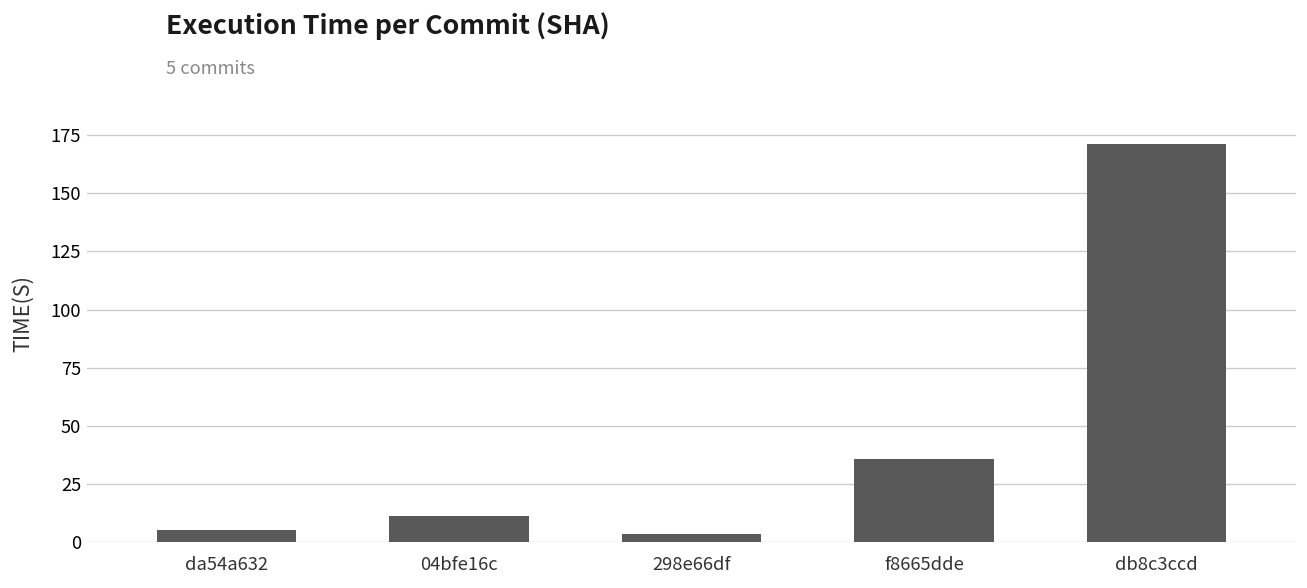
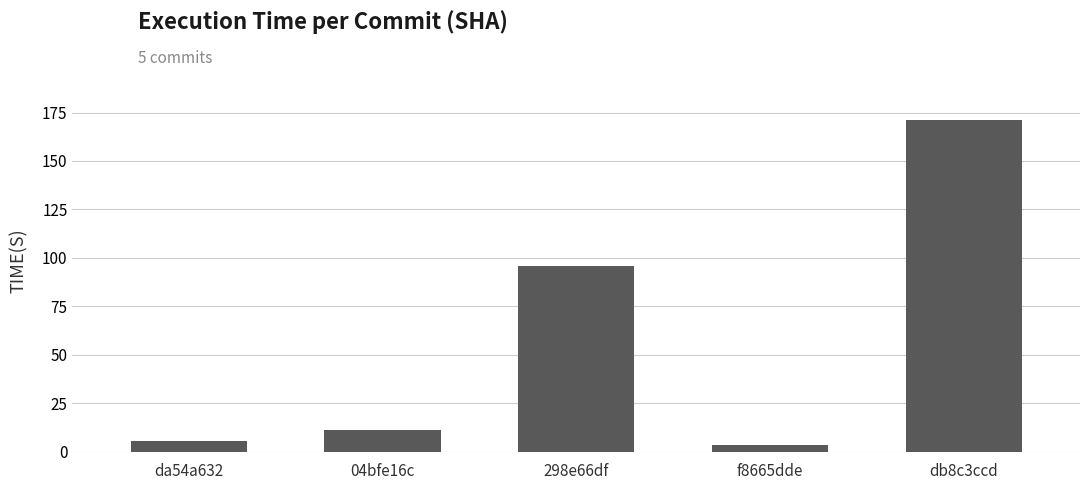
  {
    "da54a632": 5,
    "04bfe16c": 11,
-   "298e66df": 4,
-   "f8665dde": 36,
+   "298e66df": 96,
+   "f8665dde": 4,
    "db8c3ccd": 171
  }
